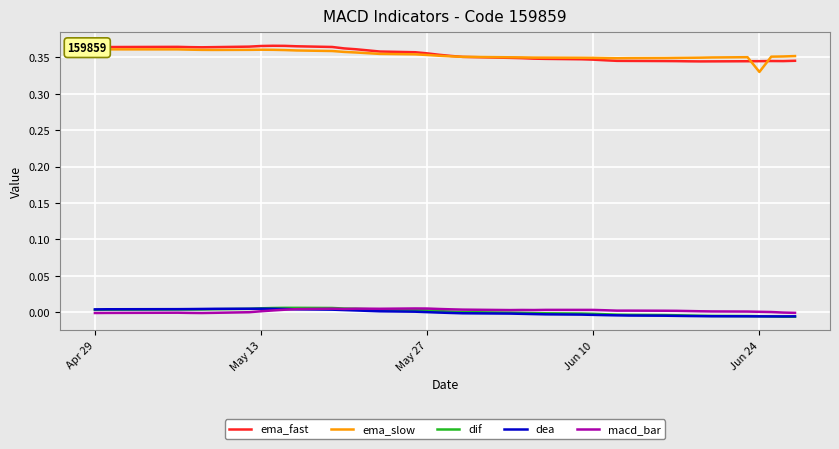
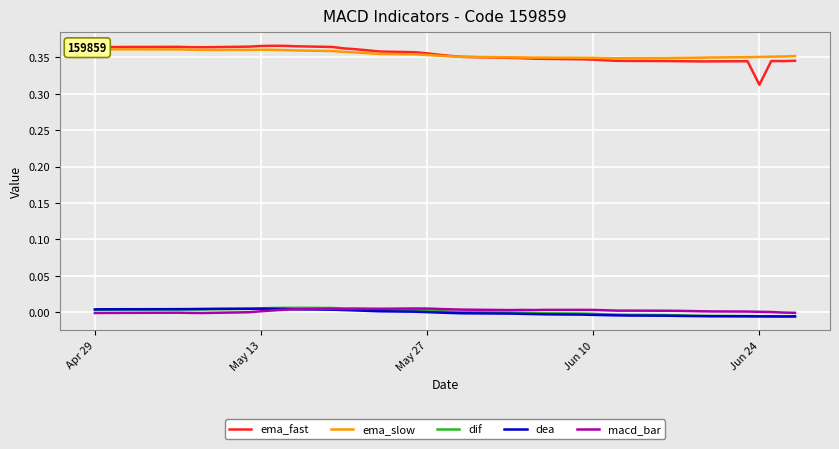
  {
    "ema_fast": {
      "May 13": 0.37,
-     "Jun 24": 0.34
+     "Jun 24": 0.31
    },
    "ema_slow": {
      "May 13": 0.36,
-     "Jun 24": 0.33
+     "Jun 24": 0.35
    },
    "macd_bar": {
      "Apr 29": 0.00,
      "Jun 10": 0.00,
      "Jun 24": 0.00
    }
  }
